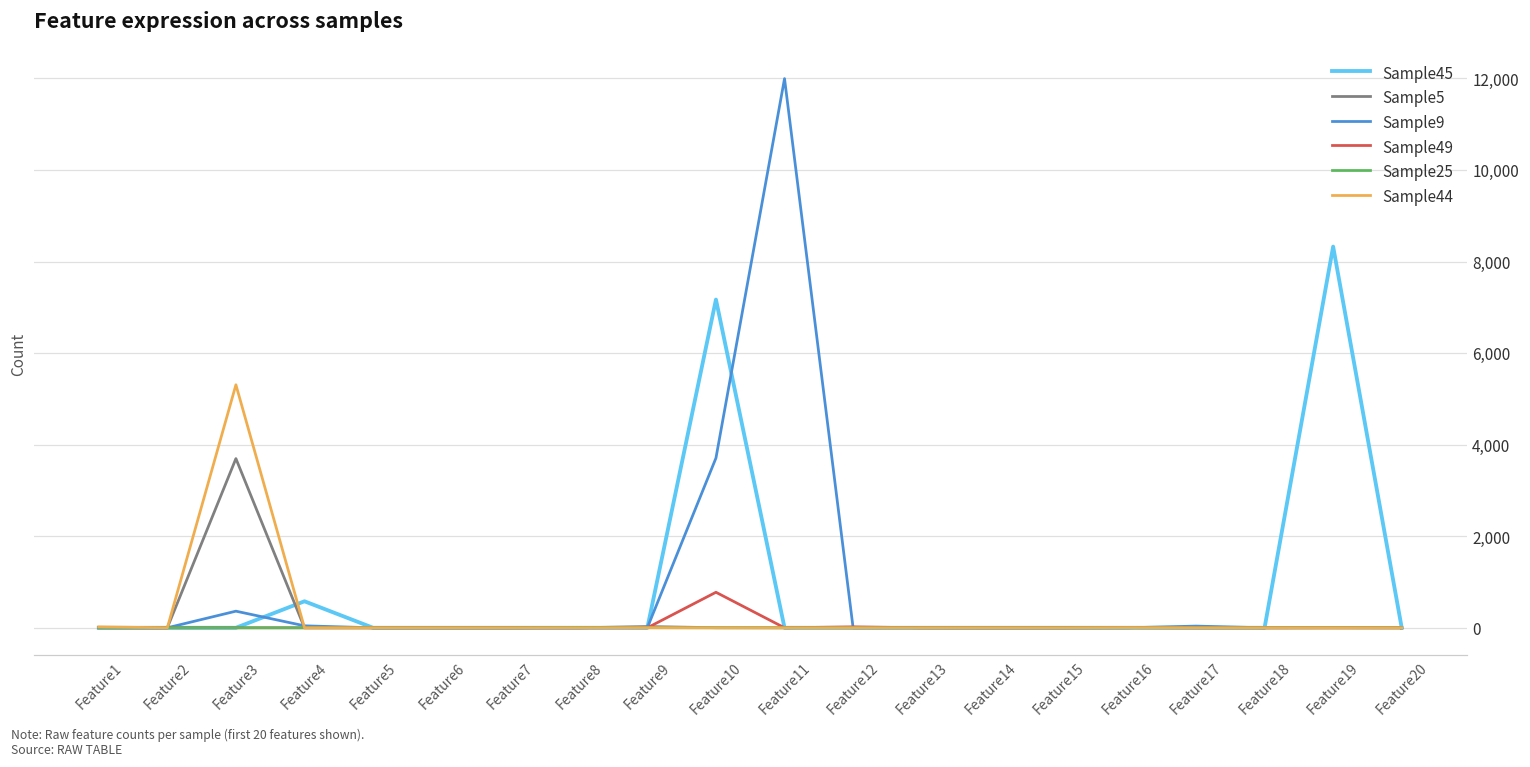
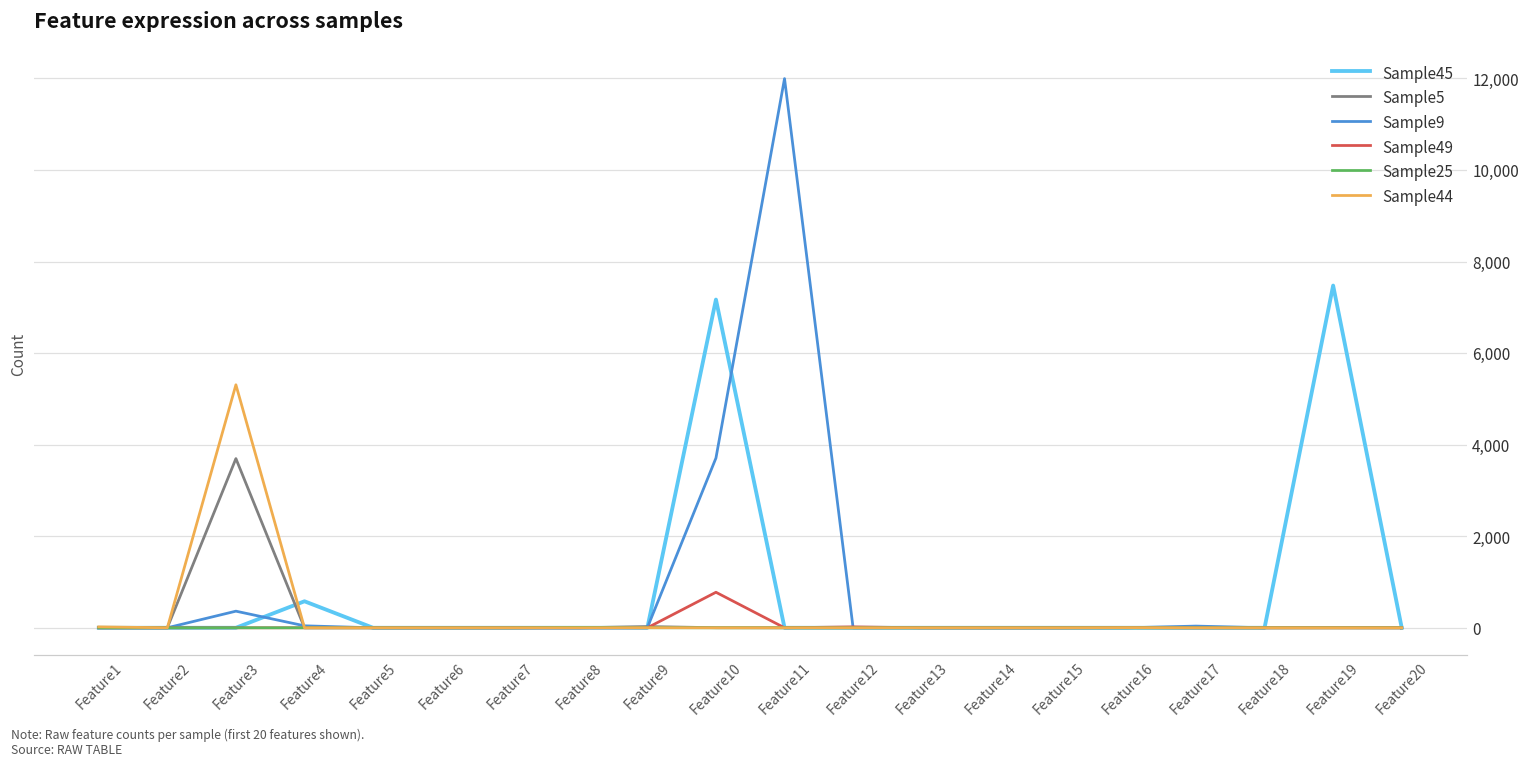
  {
    "Sample45": {
      "Feature4": "600",
      "Feature10": "7,200",
-     "Feature19": "8,300"
+     "Feature19": "7,500"
    },
    "Sample5": {
      "Feature3": "3,700"
    },
    "Sample9": {
      "Feature3": "400",
      "Feature10": "3,700",
      "Feature11": "12,000"
    },
    "Sample49": {
      "Feature10": "800"
    },
    "Sample44": {
      "Feature3": "5,300"
    }
  }
